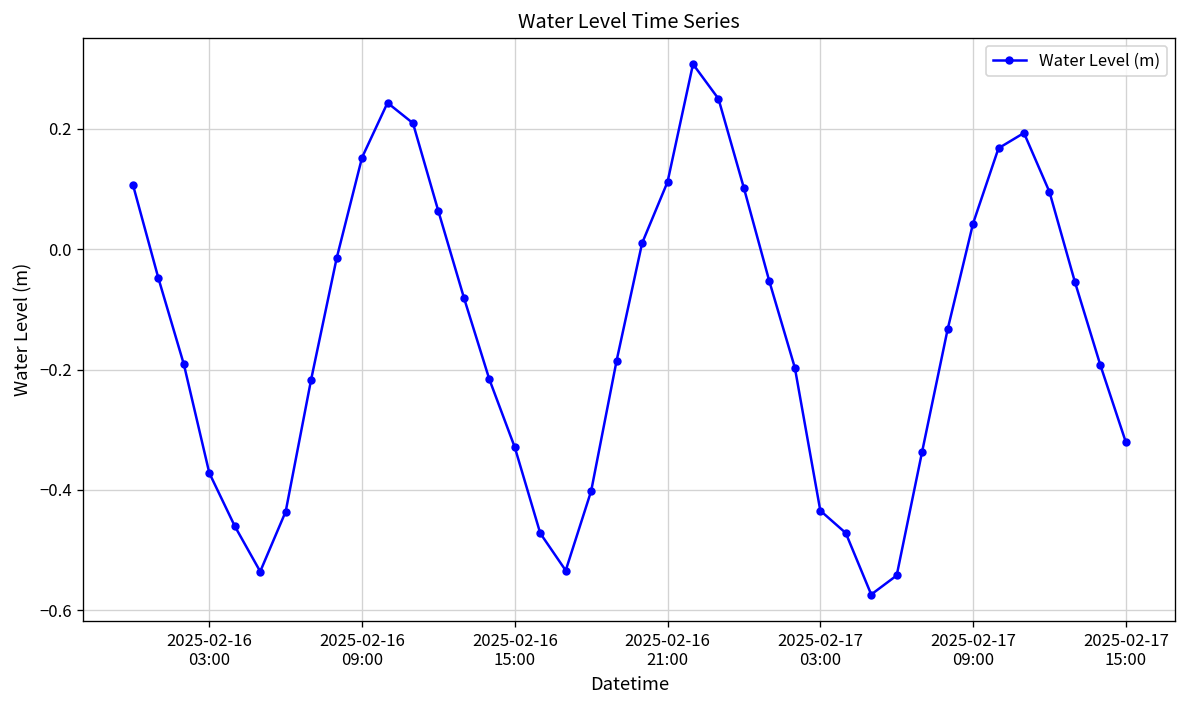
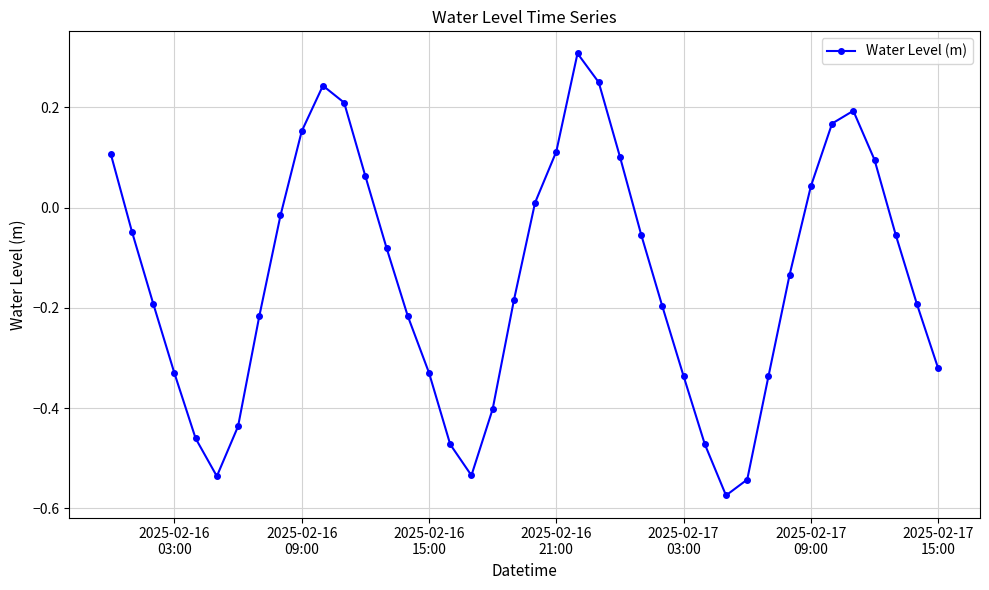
  {
-   "2025-02-16 03:00": -0.37,
+   "2025-02-16 03:00": -0.33,
    "2025-02-16 09:00": 0.15,
    "2025-02-16 15:00": -0.33,
    "2025-02-16 21:00": 0.11,
-   "2025-02-17 03:00": -0.43,
+   "2025-02-17 03:00": -0.34,
    "2025-02-17 09:00": 0.04,
    "2025-02-17 15:00": -0.32
  }
